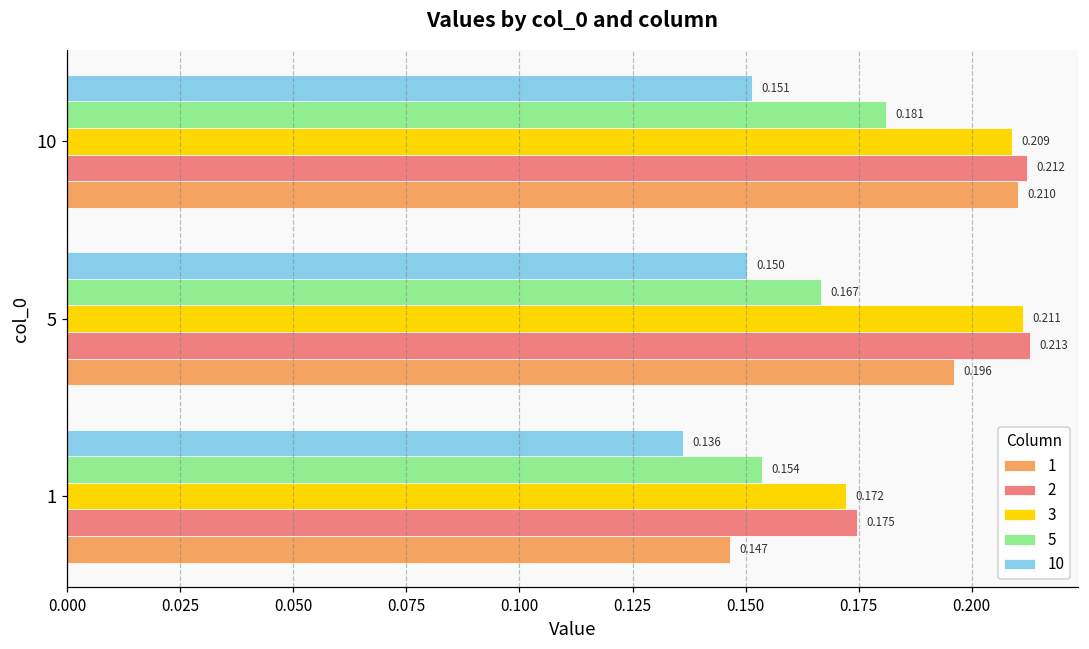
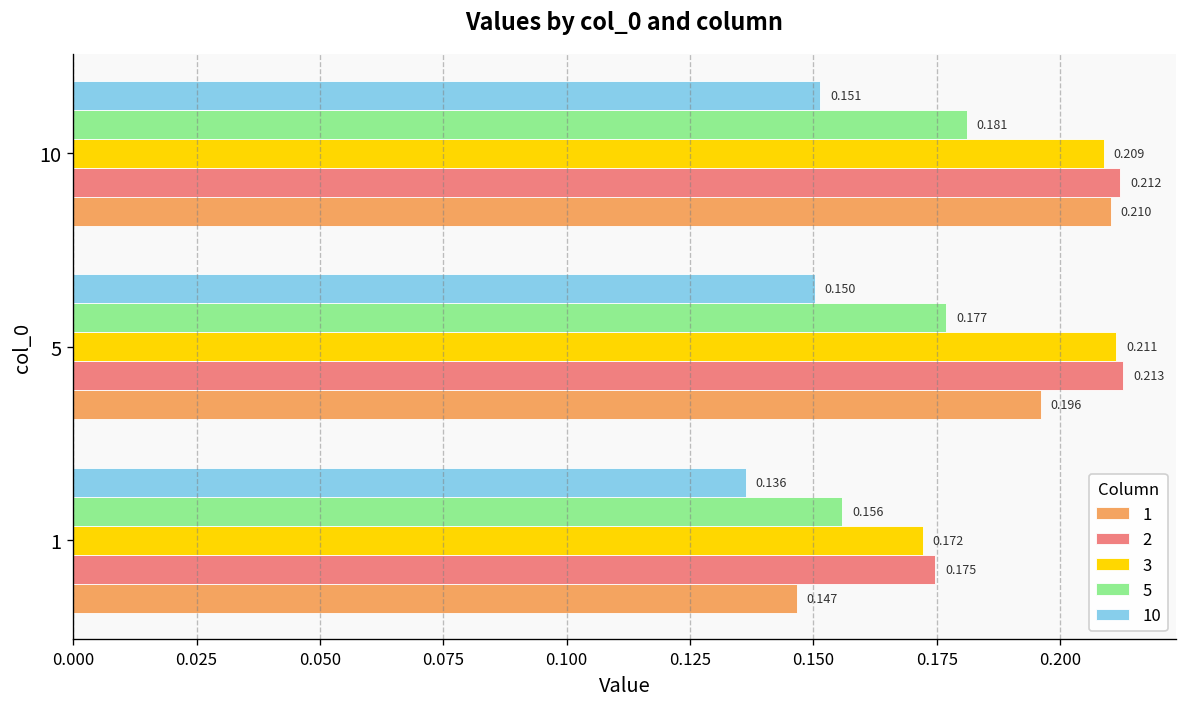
  {
    "3": {
      "10": 0.209,
      "5": 0.211,
      "1": 0.172
    },
    "5": {
      "10": 0.181,
-     "5": 0.167,
-     "1": 0.154
+     "5": 0.177,
+     "1": 0.156
    },
    "10": {
      "10": 0.151,
      "5": 0.150,
      "1": 0.136
    }
  }
